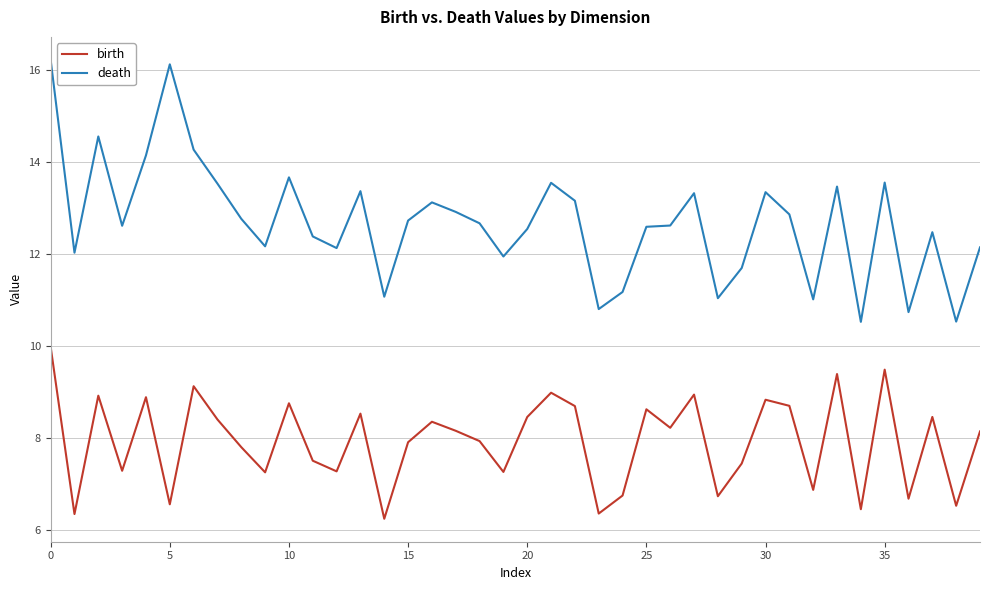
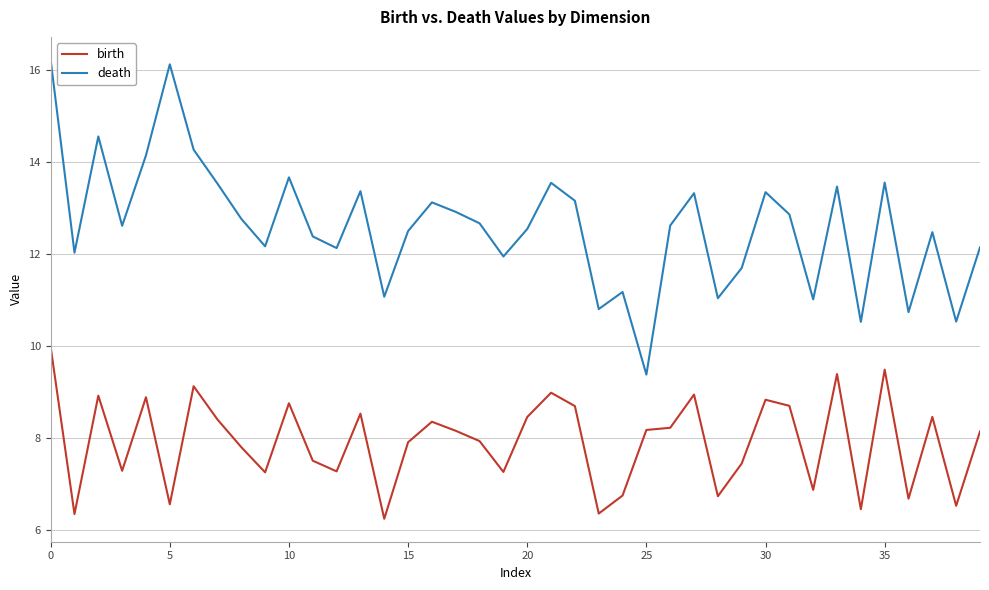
  {
    "birth": {
      "0": 10.0,
      "5": 6.6,
      "10": 8.8,
      "15": 7.9,
      "20": 8.5,
-     "25": 8.6,
+     "25": 8.2,
      "30": 8.8,
      "35": 9.5
    },
    "death": {
      "0": 16.2,
      "5": 16.1,
      "10": 13.7,
-     "15": 12.7,
+     "15": 12.5,
      "20": 12.5,
-     "25": 12.6,
+     "25": 9.4,
      "30": 13.3,
      "35": 13.6
    }
  }
